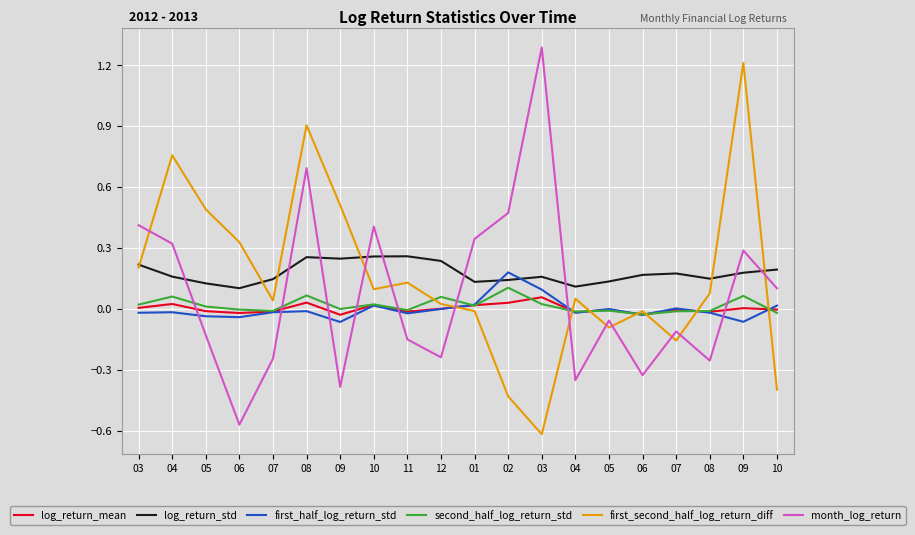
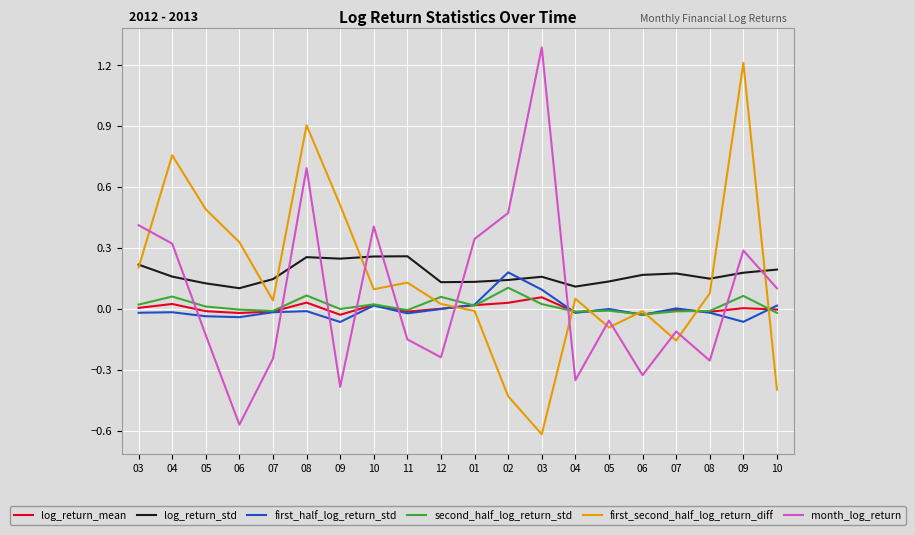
  {
    "log_return_mean": {
      "02": 0.03
    },
    "log_return_std": {
      "11": 0.26,
-     "12": 0.24,
+     "12": 0.13,
      "01": 0.13,
      "02": 0.14
    },
    "first_half_log_return_std": {
      "02": 0.18
    },
    "second_half_log_return_std": {
      "12": 0.06,
      "02": 0.10
    },
    "first_second_half_log_return_diff": {
      "11": 0.13,
      "12": 0.02,
      "01": -0.01,
      "02": -0.43
    },
    "month_log_return": {
      "11": -0.15,
      "12": -0.24,
      "01": 0.34,
      "02": 0.47
    }
  }
